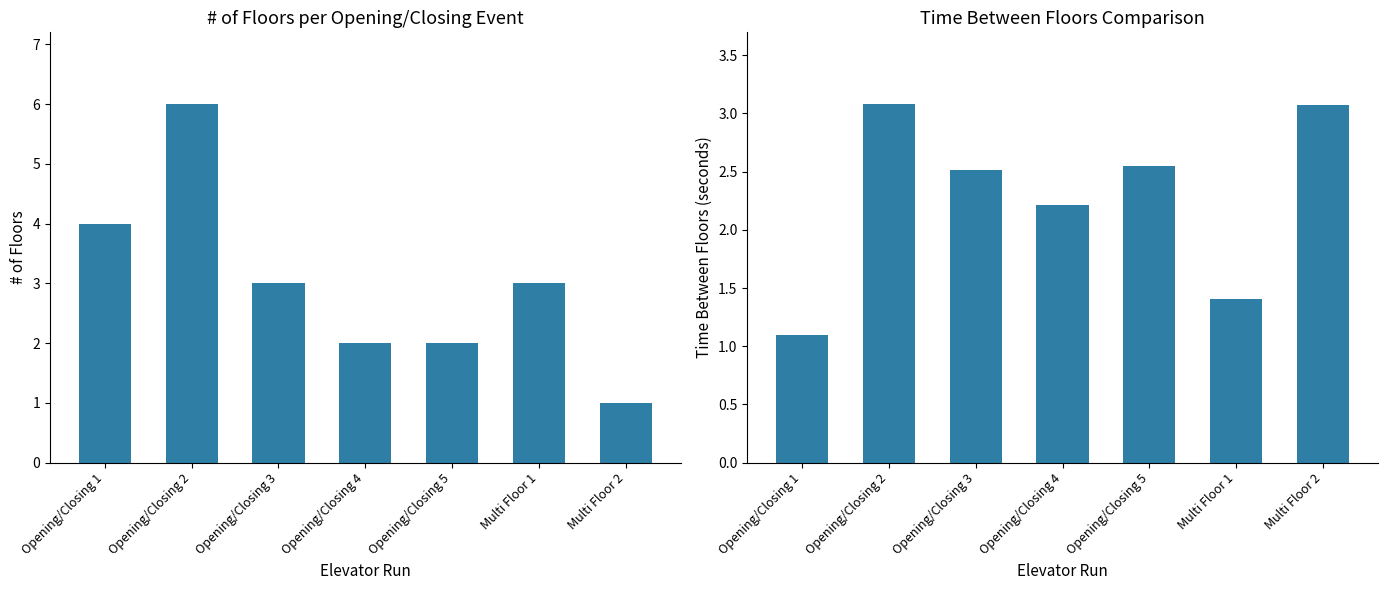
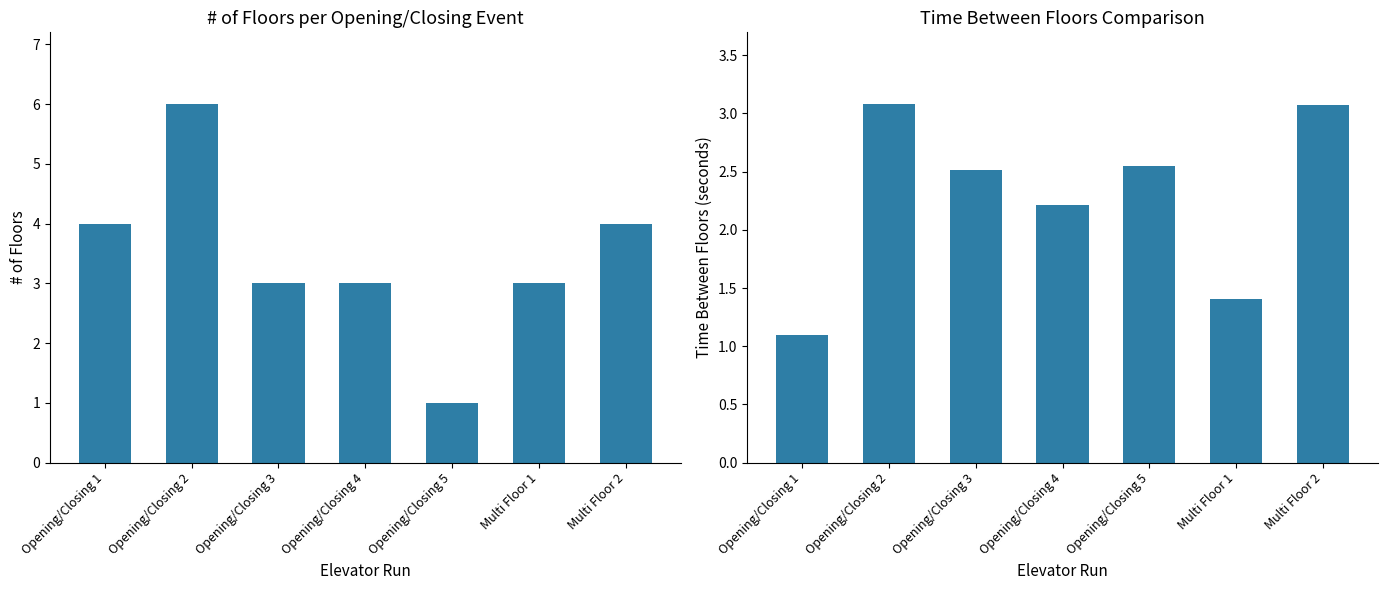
  {
    "# of Floors per Opening/Closing Event": {
      "Opening/Closing 1": 4,
      "Opening/Closing 2": 6,
      "Opening/Closing 3": 3,
-     "Opening/Closing 4": 2,
-     "Opening/Closing 5": 2,
+     "Opening/Closing 4": 3,
+     "Opening/Closing 5": 1,
      "Multi Floor 1": 3,
-     "Multi Floor 2": 1
+     "Multi Floor 2": 4
    },
    "Time Between Floors Comparison": {
      "Opening/Closing 1": 1.10,
      "Opening/Closing 2": 3.08,
      "Opening/Closing 3": 2.51,
      "Opening/Closing 4": 2.21,
      "Opening/Closing 5": 2.55,
      "Multi Floor 1": 1.41,
      "Multi Floor 2": 3.07
    }
  }
